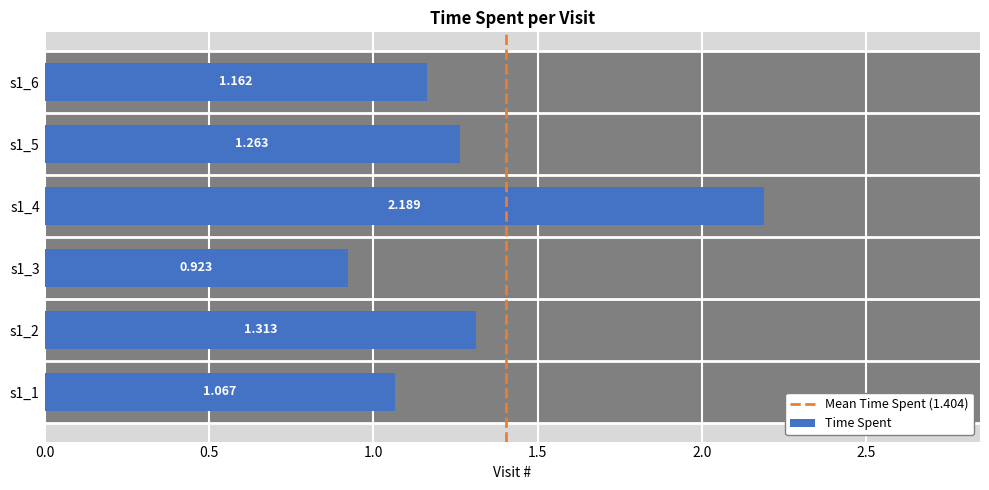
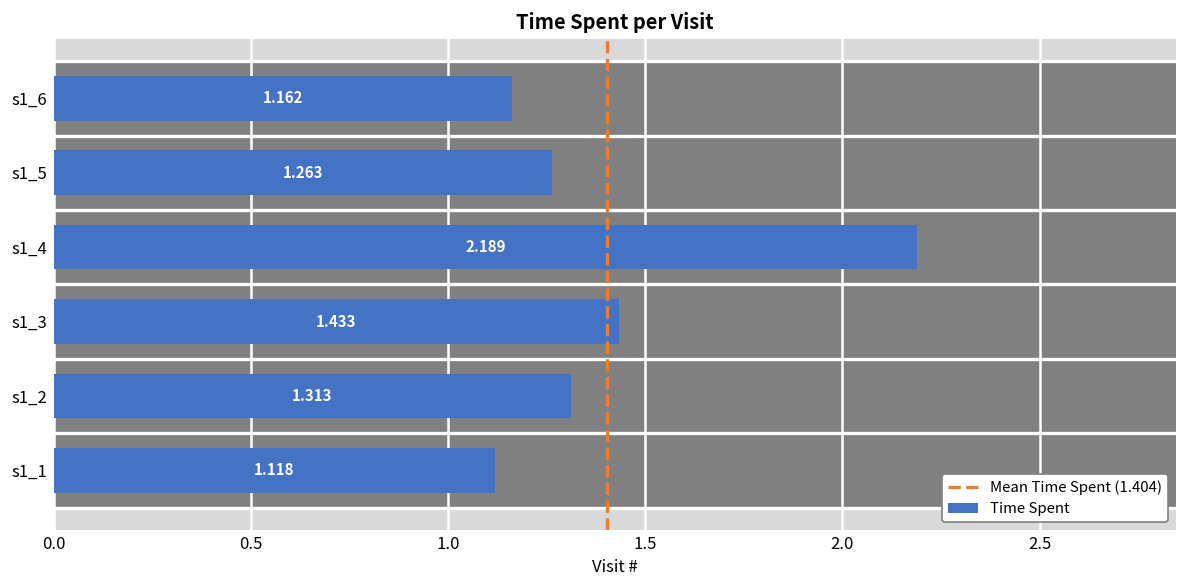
  {
    "Time Spent": {
-     "s1_3": 0.923,
-     "s1_1": 1.067
+     "s1_3": 1.433,
+     "s1_1": 1.118
    }
  }
